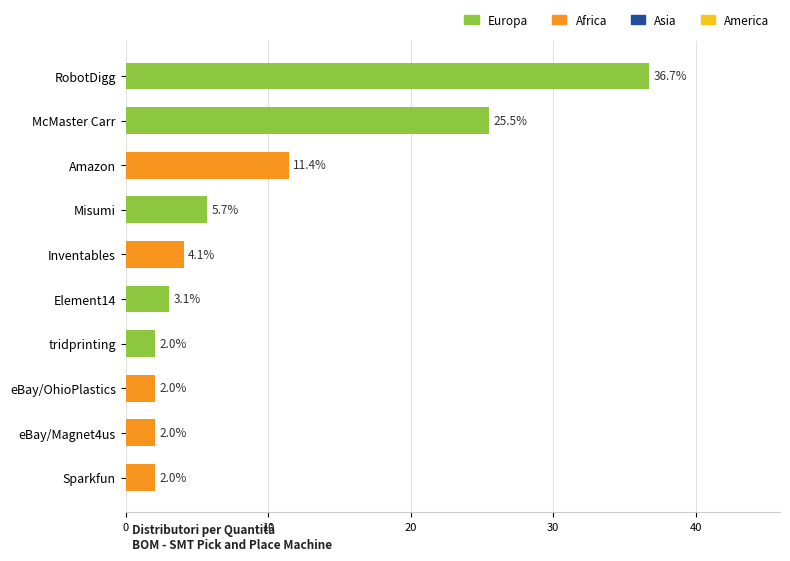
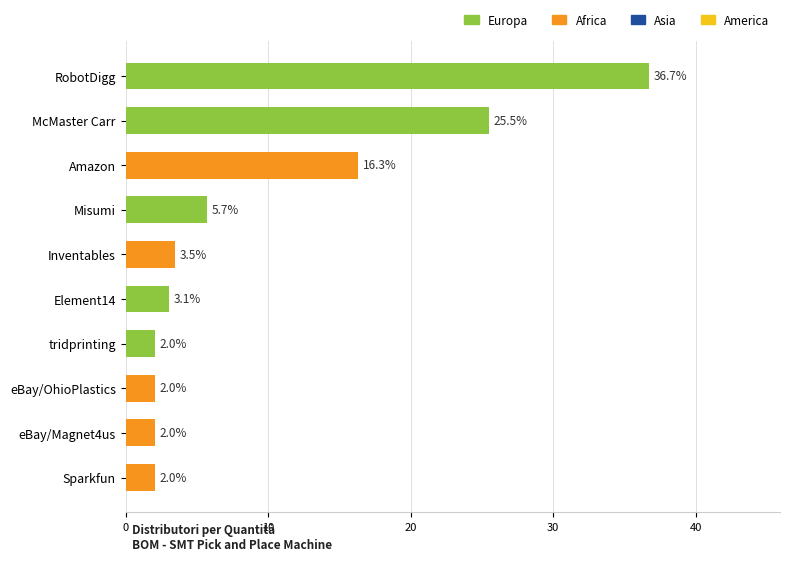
  {
    "RobotDigg": "36.7%",
    "McMaster Carr": "25.5%",
-   "Amazon": "11.4%",
+   "Amazon": "16.3%",
    "Misumi": "5.7%",
-   "Inventables": "4.1%",
+   "Inventables": "3.5%",
    "Element14": "3.1%",
    "tridprinting": "2.0%",
    "eBay/OhioPlastics": "2.0%",
    "eBay/Magnet4us": "2.0%",
    "Sparkfun": "2.0%"
  }
